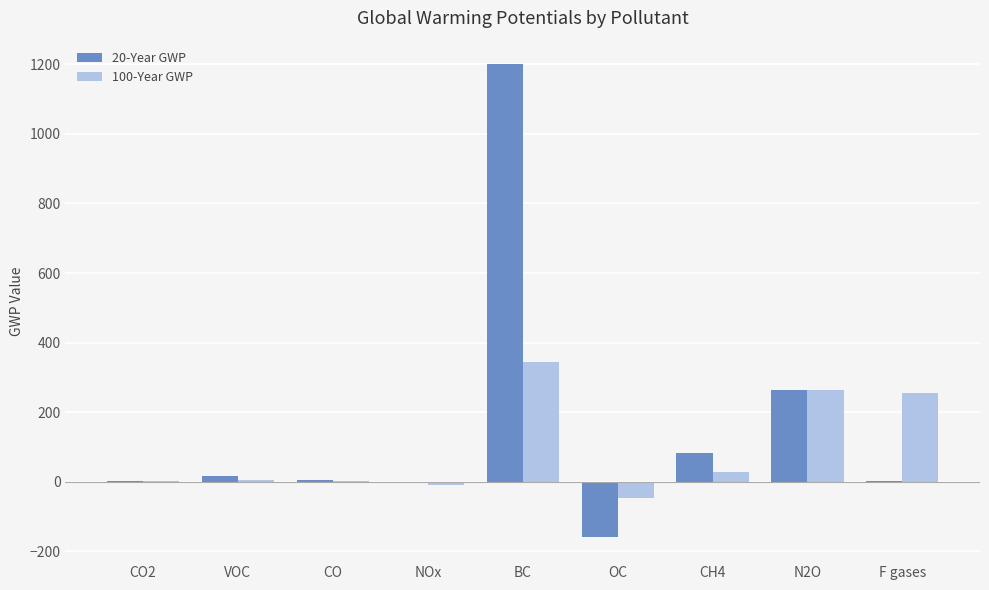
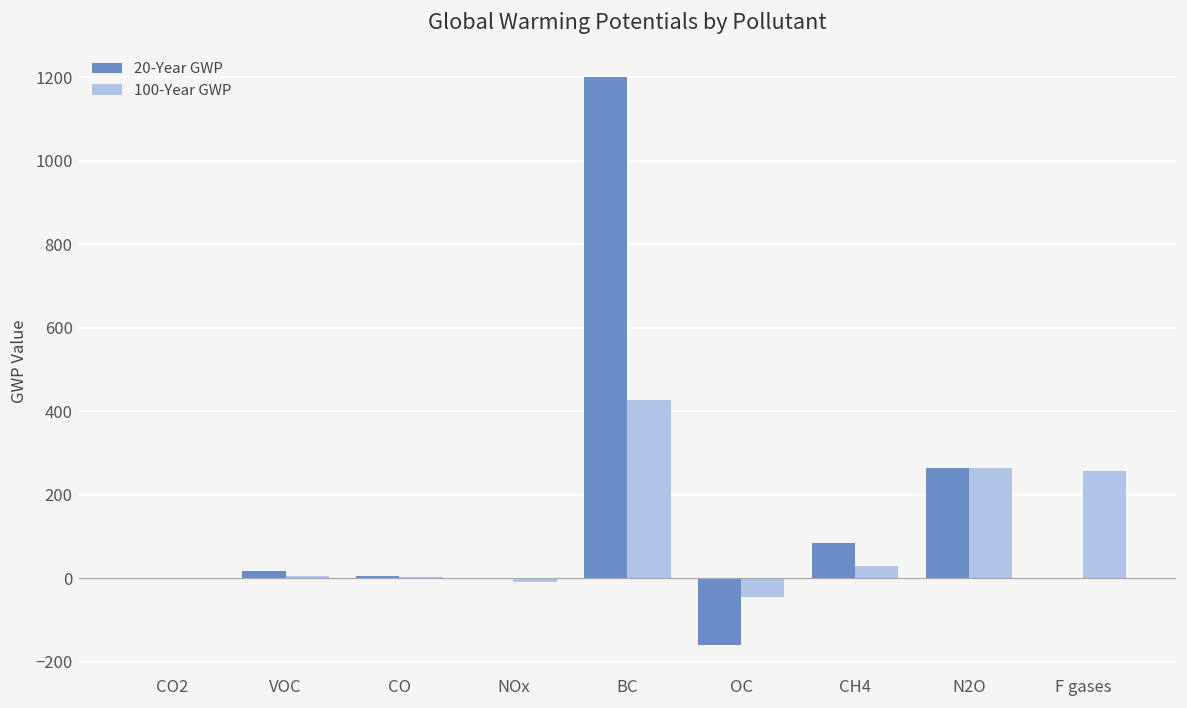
  {
    "20-Year GWP": {
      "VOC": 20,
      "BC": 1200,
      "OC": -160,
      "CH4": 80,
      "N2O": 260
    },
    "100-Year GWP": {
      "NOx": -10,
-     "BC": 350,
+     "BC": 430,
      "OC": -50,
      "CH4": 30,
      "N2O": 270,
      "F gases": 260
    }
  }
